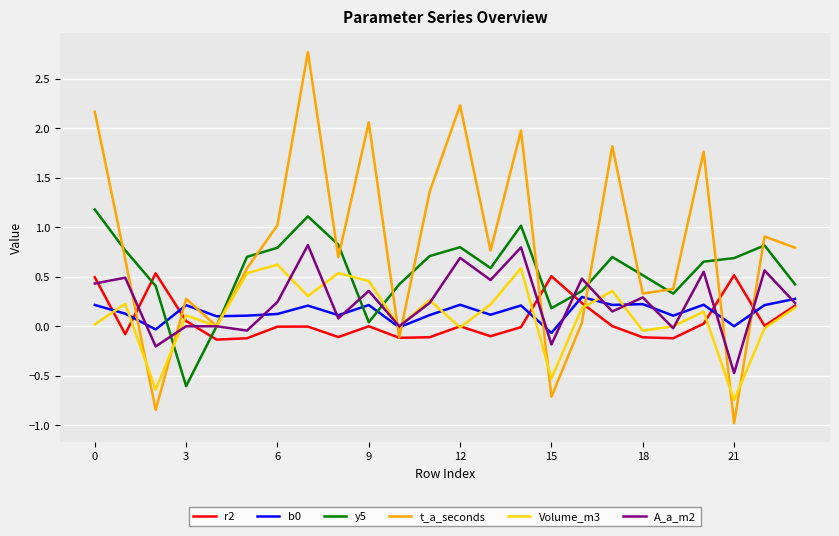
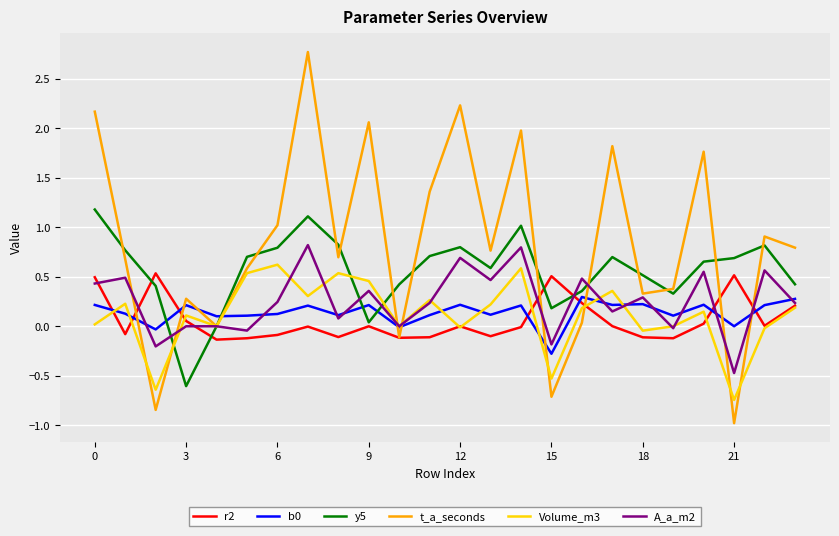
  {
    "r2": {
      "0": 0.5,
      "3": 0.1,
-     "6": 0.0,
+     "6": -0.1,
      "9": 0.0,
      "15": 0.5,
      "18": -0.1,
      "21": 0.5
    },
    "b0": {
      "0": 0.2,
      "3": 0.2,
      "6": 0.1,
      "9": 0.2,
      "12": 0.2,
-     "15": -0.1,
+     "15": -0.3,
      "18": 0.2,
      "21": 0.0
    },
    "y5": {
      "0": 1.2,
      "3": -0.6,
      "6": 0.8,
      "9": 0.0,
      "12": 0.8,
      "15": 0.2,
      "18": 0.5,
      "21": 0.7
    },
    "A_a_m2": {
      "0": 0.4,
      "3": 0.0,
      "6": 0.2,
      "9": 0.4,
      "12": 0.7,
      "15": -0.2,
      "18": 0.3,
      "21": -0.5
    }
  }
